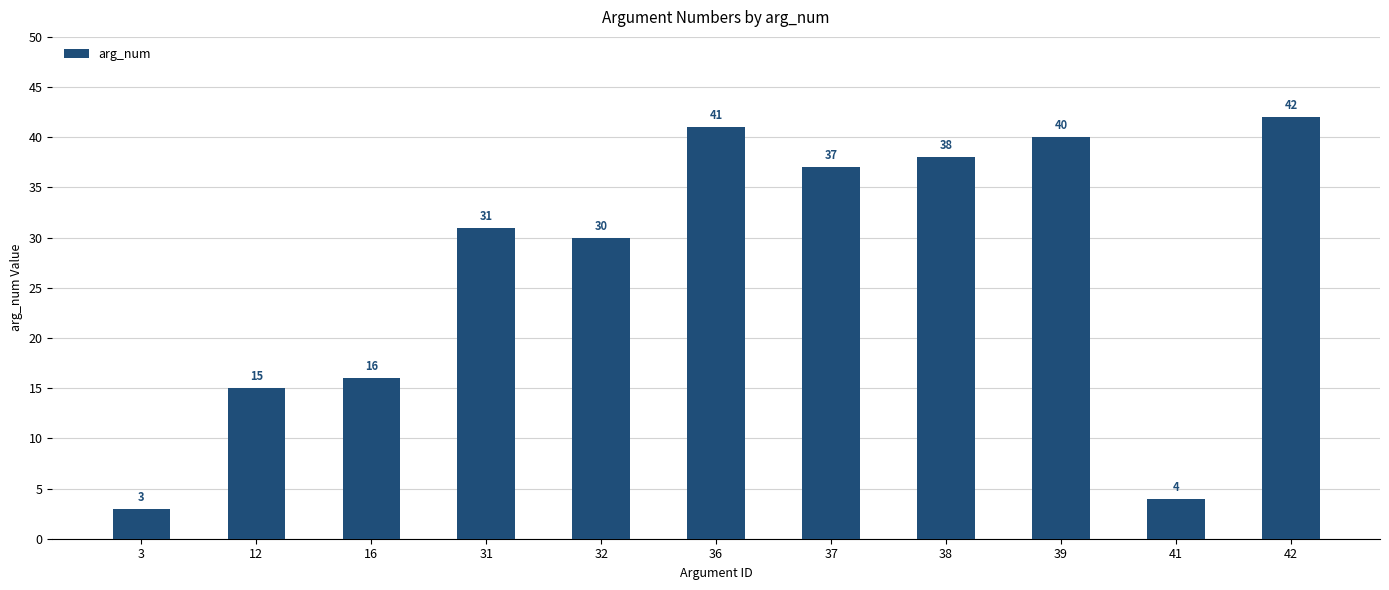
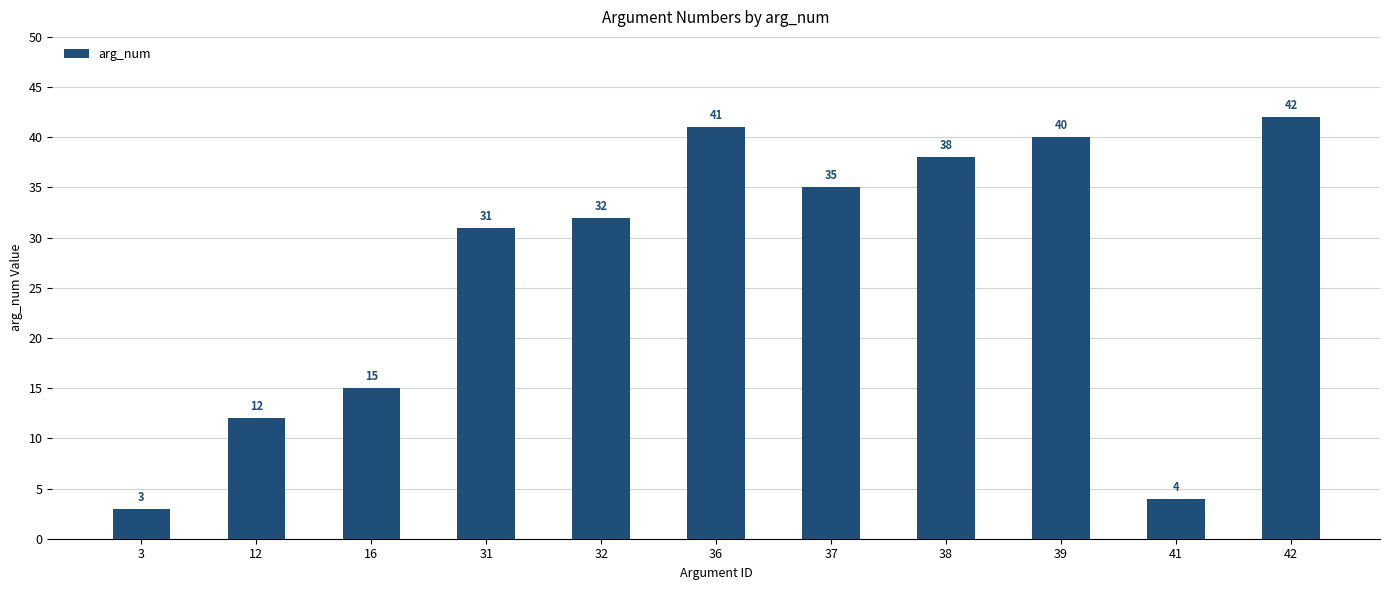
  {
    "3": 3,
-   "12": 15,
-   "16": 16,
+   "12": 12,
+   "16": 15,
    "31": 31,
-   "32": 30,
+   "32": 32,
    "36": 41,
-   "37": 37,
+   "37": 35,
    "38": 38,
    "39": 40,
    "41": 4,
    "42": 42
  }
